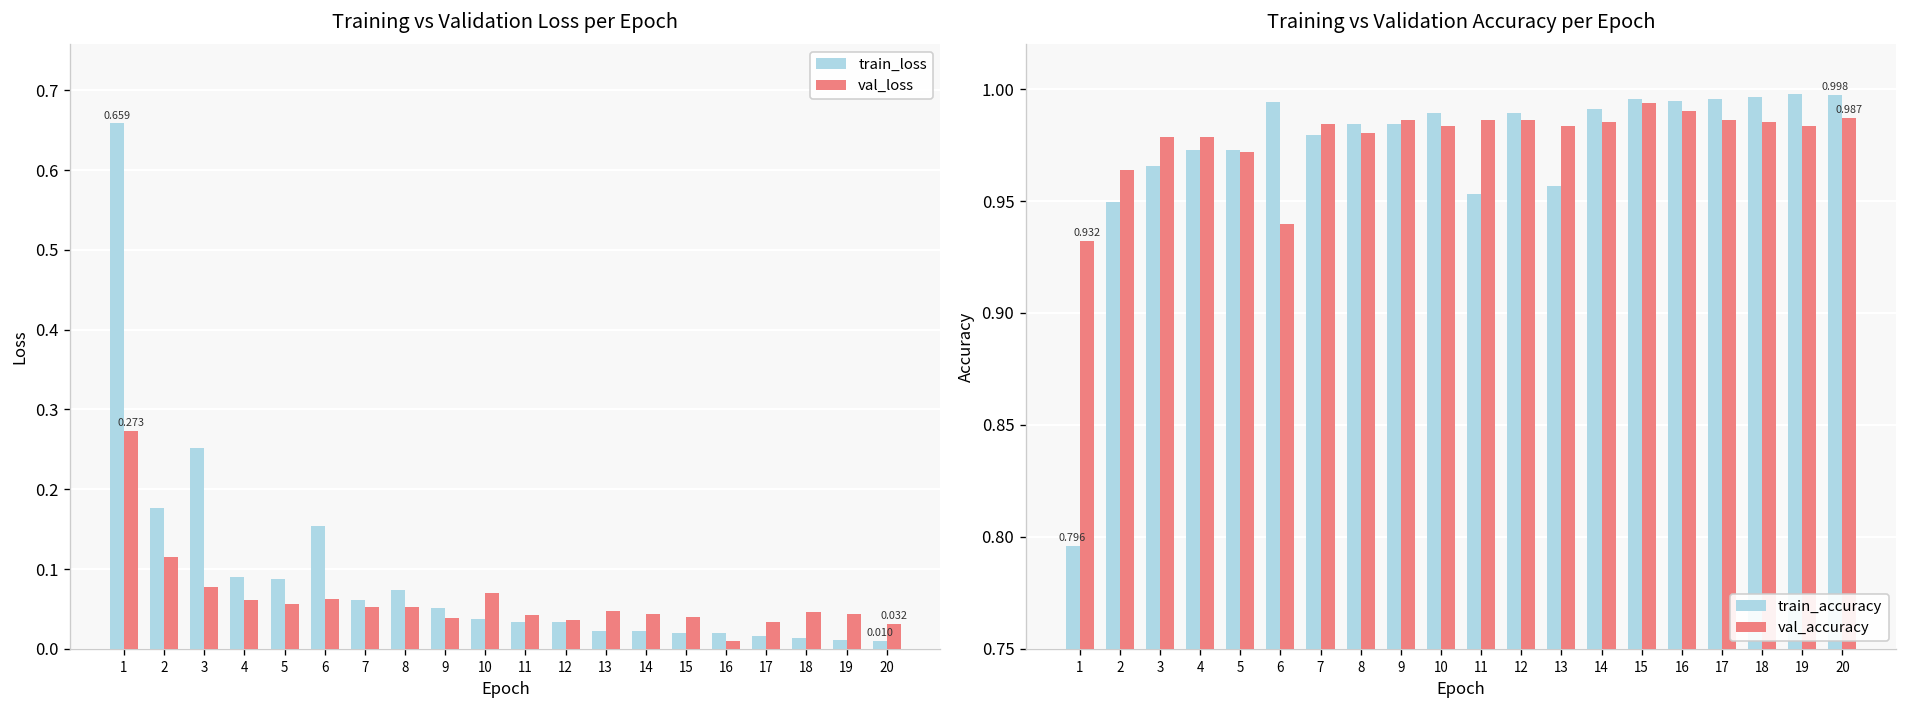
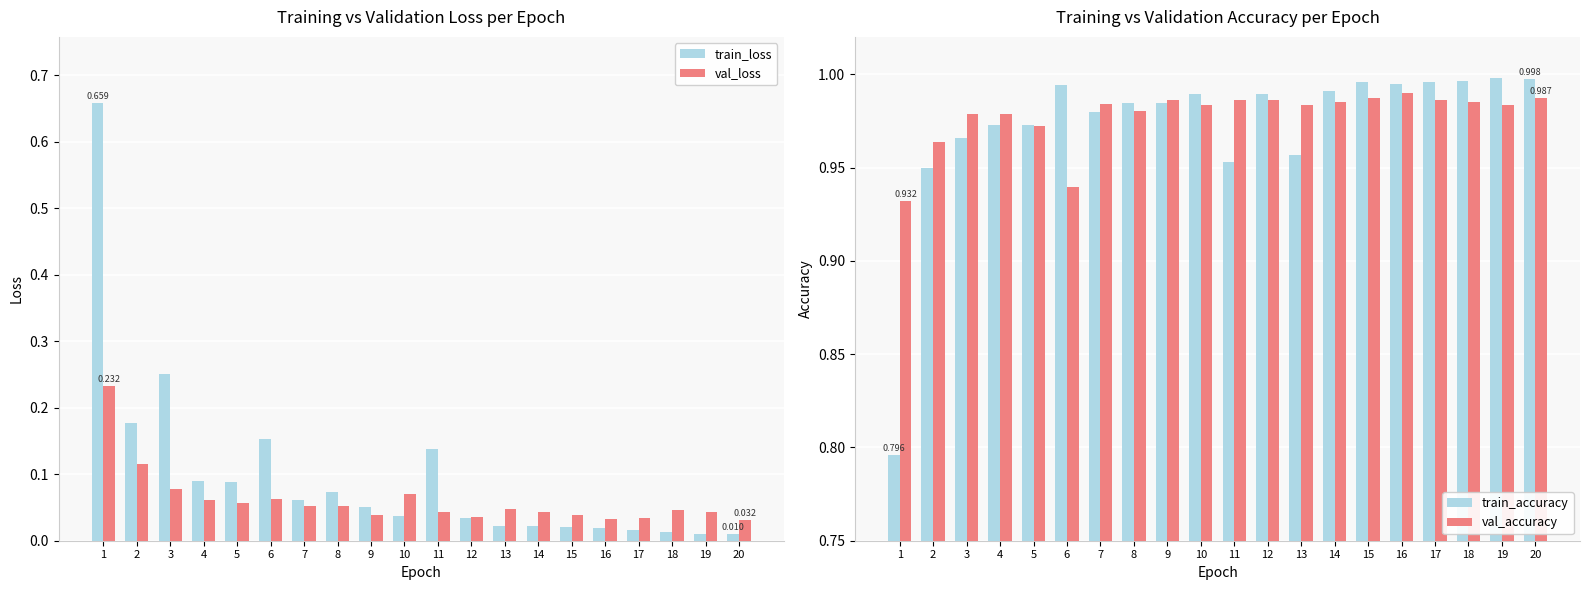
  {
    "Training vs Validation Loss per Epoch": {
      "train_loss": {
        "2": 0.18,
        "3": 0.25,
        "4": 0.09,
        "5": 0.09,
        "6": 0.15,
        "7": 0.06,
        "8": 0.07,
        "9": 0.05,
        "10": 0.04,
-       "11": 0.03,
+       "11": 0.14,
        "12": 0.03,
        "13": 0.02,
        "14": 0.02,
        "15": 0.02,
        "16": 0.02,
        "17": 0.02,
        "18": 0.01,
        "19": 0.01
      },
      "val_loss": {
-       "1": 0.273,
-       "16": 0.01,
+       "1": 0.232,
+       "16": 0.03,
        "20": 0.032
      }
    },
    "Training vs Validation Accuracy per Epoch": {
      "train_accuracy": {
        "1": 0.796,
        "20": 0.998
      },
      "val_accuracy": {
        "2": 0.964,
        "3": 0.978,
        "4": 0.978,
        "5": 0.972,
        "6": 0.940,
        "7": 0.984,
        "8": 0.980,
        "9": 0.986,
        "10": 0.983,
        "11": 0.986,
        "12": 0.986,
        "13": 0.983,
        "14": 0.985,
-       "15": 0.994,
+       "15": 0.987,
        "16": 0.990,
        "17": 0.986,
        "18": 0.985,
        "19": 0.983
      }
    }
  }
